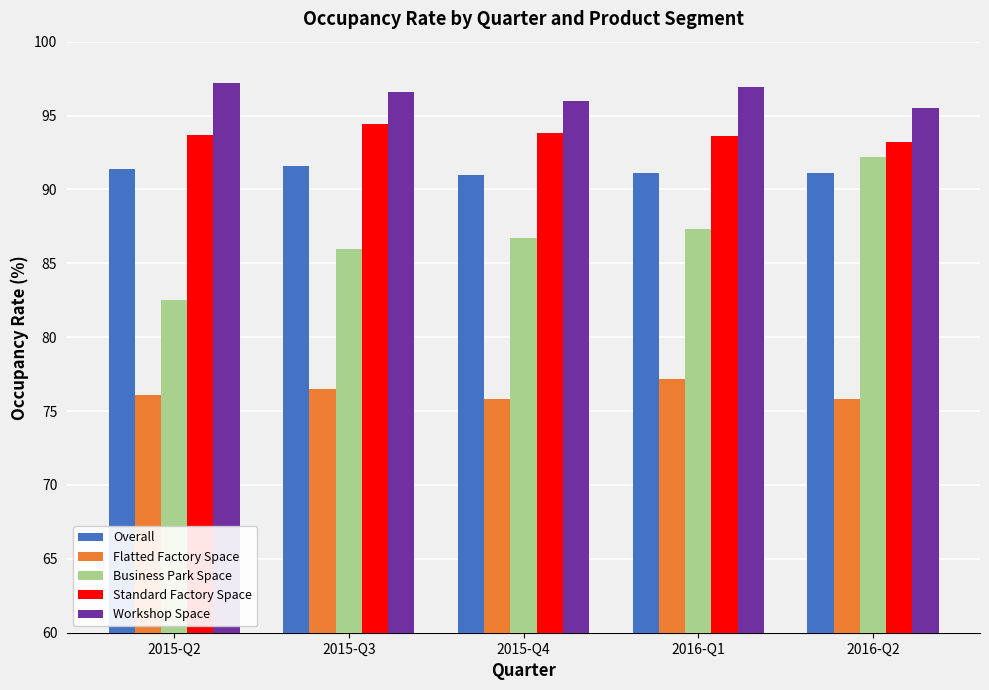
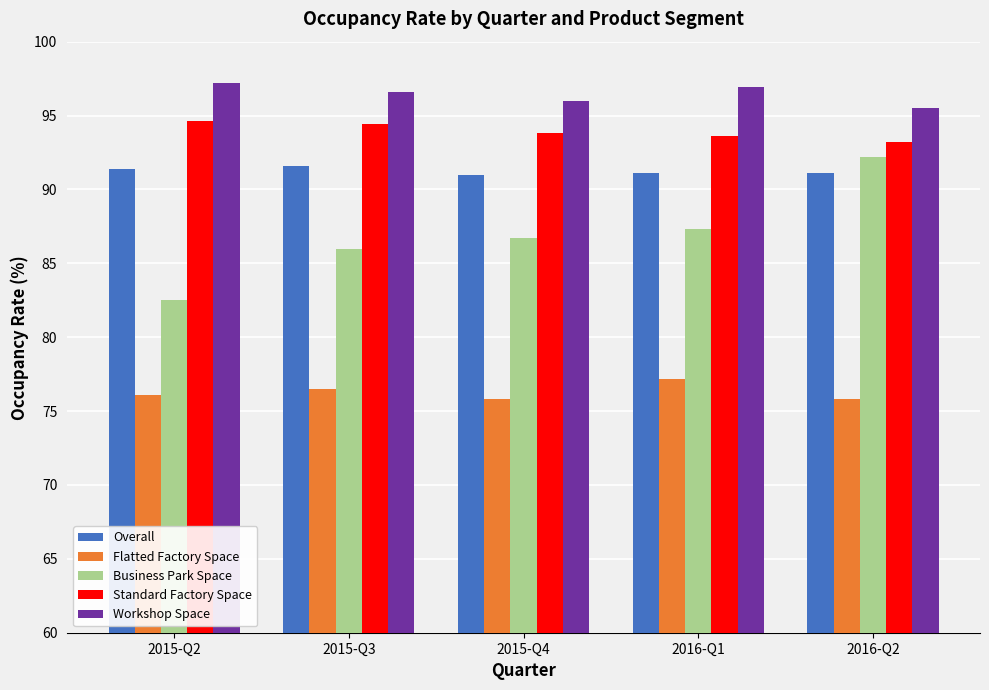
  {
    "Overall": {
      "2015-Q2": 91.4,
      "2015-Q3": 91.6,
      "2015-Q4": 91.0,
      "2016-Q1": 91.1,
      "2016-Q2": 91.1
    },
    "Flatted Factory Space": {
      "2015-Q2": 76.1,
      "2015-Q3": 76.5,
      "2015-Q4": 75.8,
      "2016-Q1": 77.2,
      "2016-Q2": 75.8
    },
    "Business Park Space": {
      "2015-Q2": 82.5,
      "2015-Q3": 86.0,
      "2015-Q4": 86.7,
      "2016-Q1": 87.3,
      "2016-Q2": 92.2
    },
    "Standard Factory Space": {
-     "2015-Q2": 93.7,
+     "2015-Q2": 94.6,
      "2015-Q3": 94.4,
      "2015-Q4": 93.8,
      "2016-Q1": 93.6,
      "2016-Q2": 93.2
    },
    "Workshop Space": {
      "2015-Q2": 97.2,
      "2015-Q3": 96.6,
      "2015-Q4": 96.0,
      "2016-Q1": 96.9,
      "2016-Q2": 95.5
    }
  }
